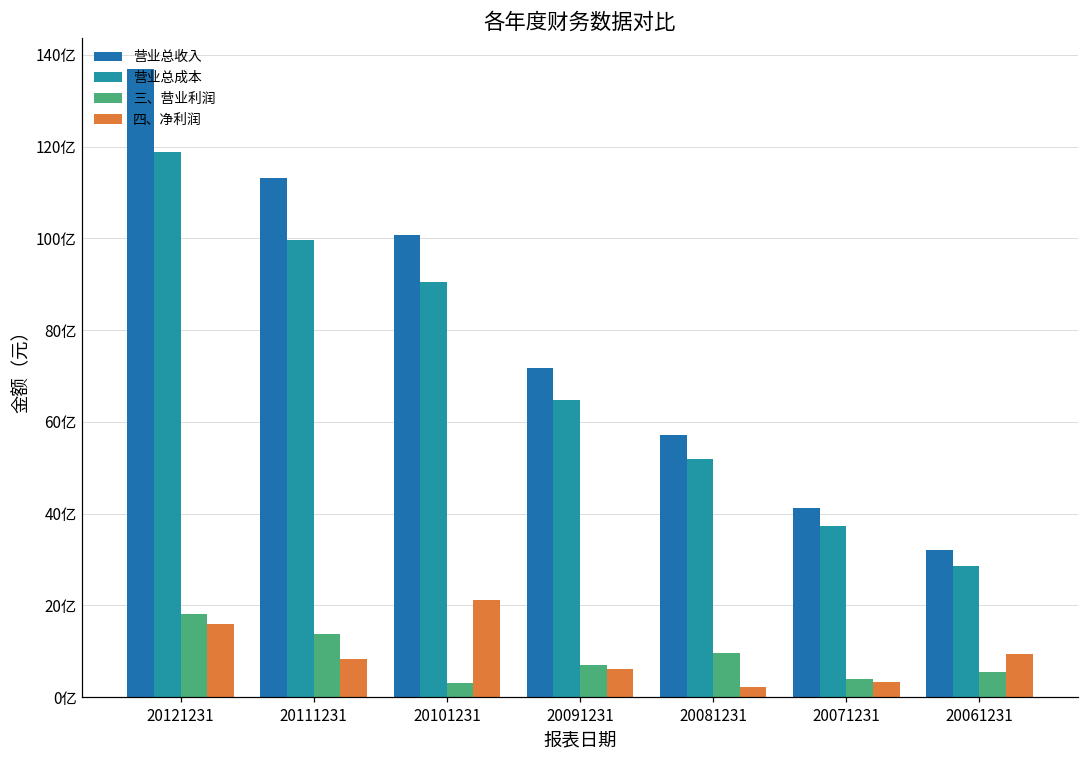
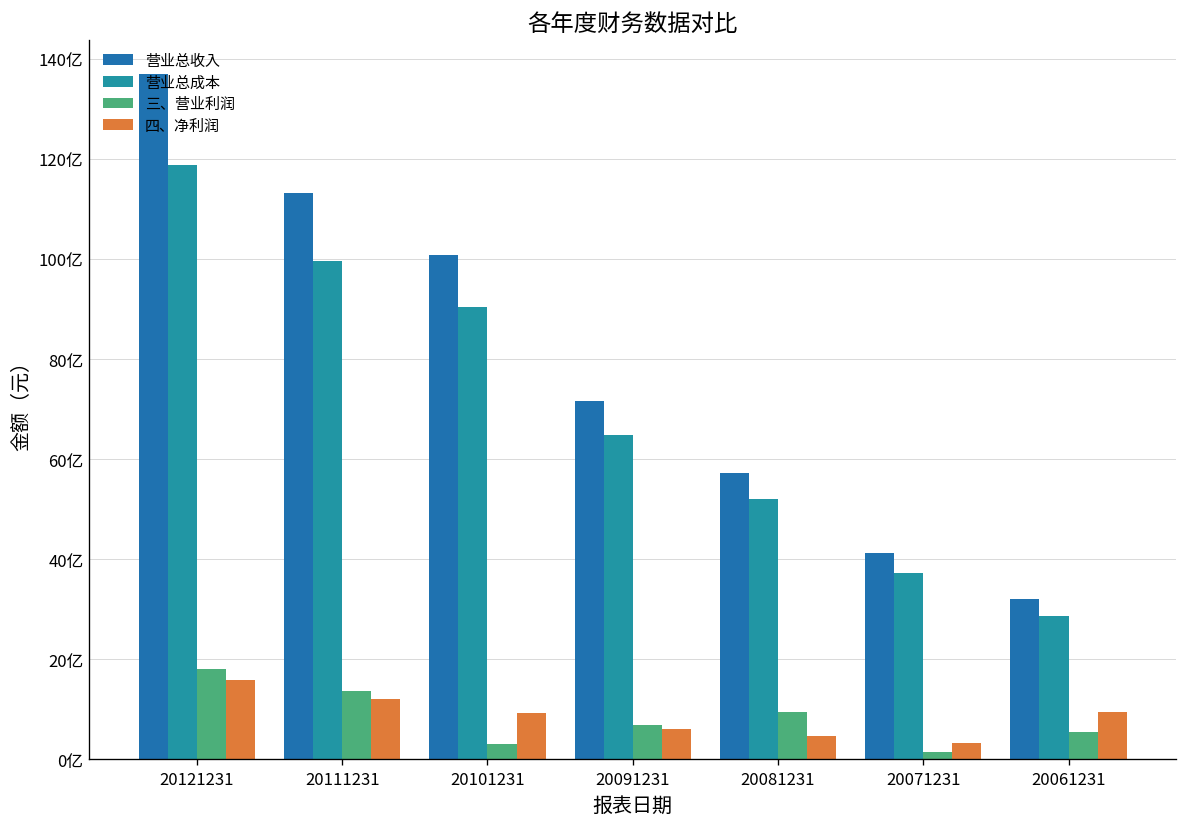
  {
    "三、营业利润": {
      "20121231": "18亿",
      "20111231": "14亿",
      "20101231": "3亿",
      "20091231": "7亿",
      "20081231": "10亿",
-     "20071231": "4亿",
+     "20071231": "1亿",
      "20061231": "5亿"
    },
    "四、净利润": {
      "20121231": "16亿",
-     "20111231": "8亿",
-     "20101231": "21亿",
+     "20111231": "12亿",
+     "20101231": "9亿",
      "20091231": "6亿",
-     "20081231": "2亿",
+     "20081231": "5亿",
      "20071231": "3亿",
      "20061231": "9亿"
    }
  }
